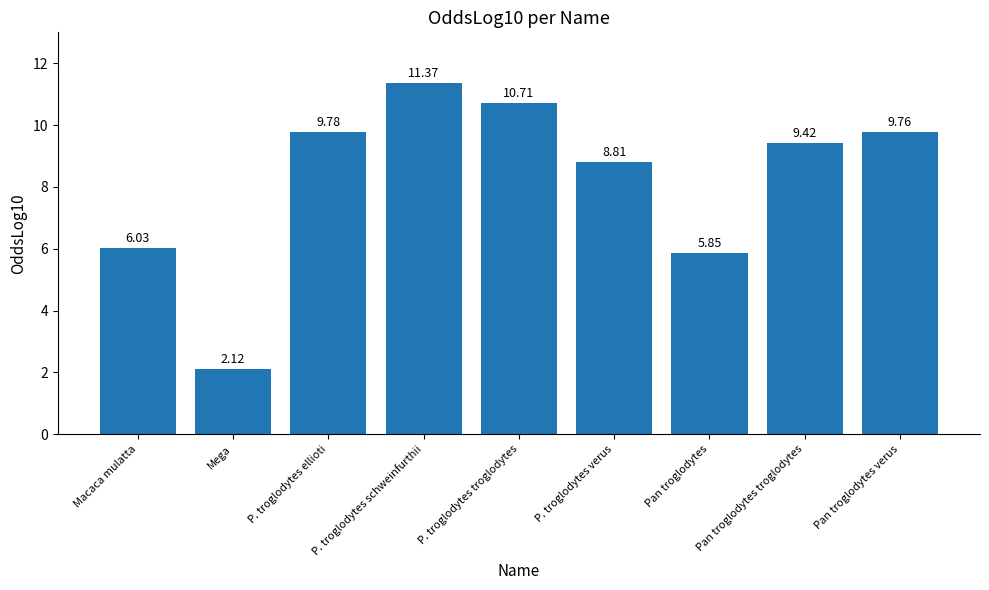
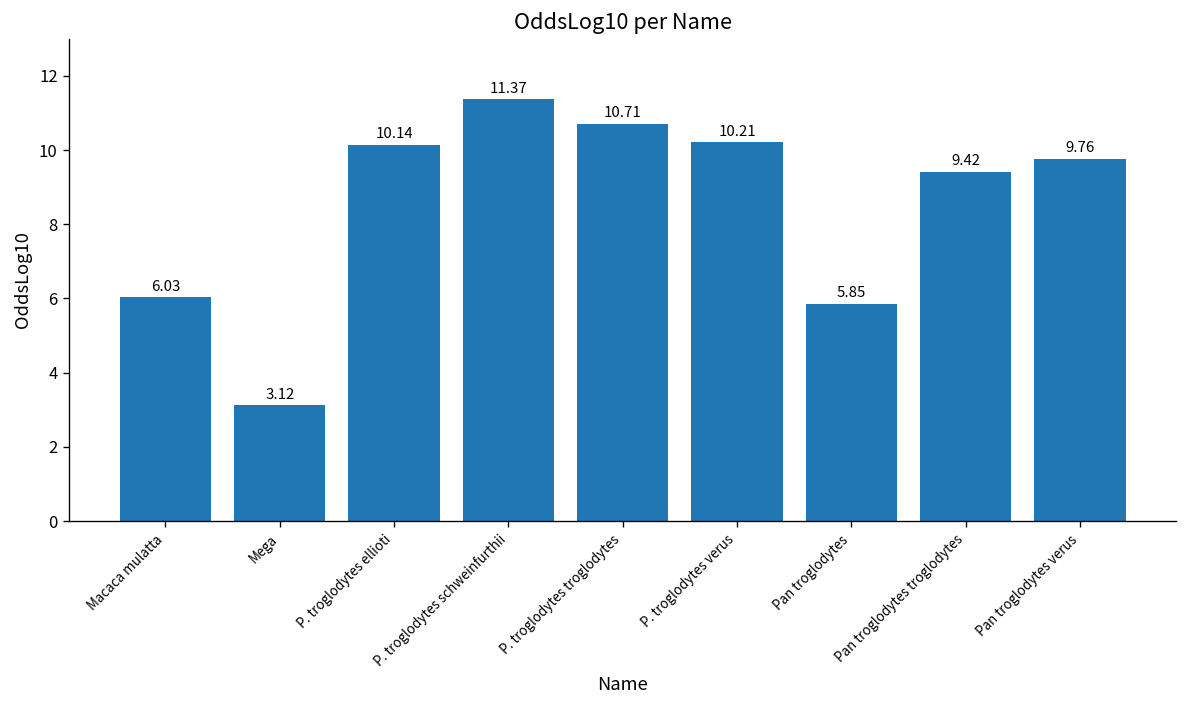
  {
    "Macaca mulatta": 6.03,
-   "Mega": 2.12,
-   "P. troglodytes ellioti": 9.78,
+   "Mega": 3.12,
+   "P. troglodytes ellioti": 10.14,
    "P. troglodytes schweinfurthii": 11.37,
    "P. troglodytes troglodytes": 10.71,
-   "P. troglodytes verus": 8.81,
+   "P. troglodytes verus": 10.21,
    "Pan troglodytes": 5.85,
    "Pan troglodytes troglodytes": 9.42,
    "Pan troglodytes verus": 9.76
  }
